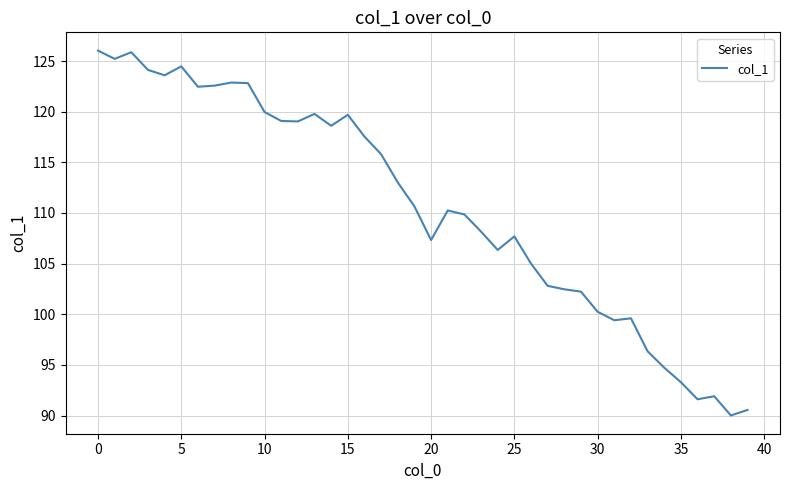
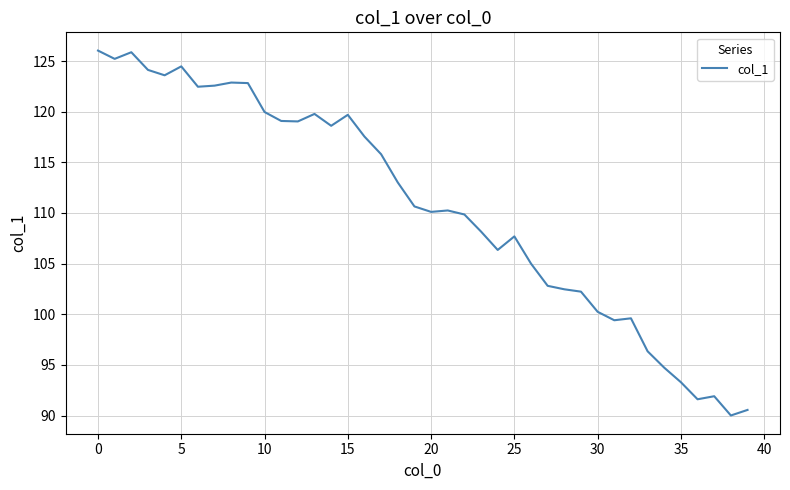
  {
    "0": 126.0,
    "5": 124.5,
    "10": 120.0,
    "15": 119.7,
-   "20": 107.3,
+   "20": 110.1,
    "25": 107.7,
    "30": 100.2,
    "35": 93.3
  }
